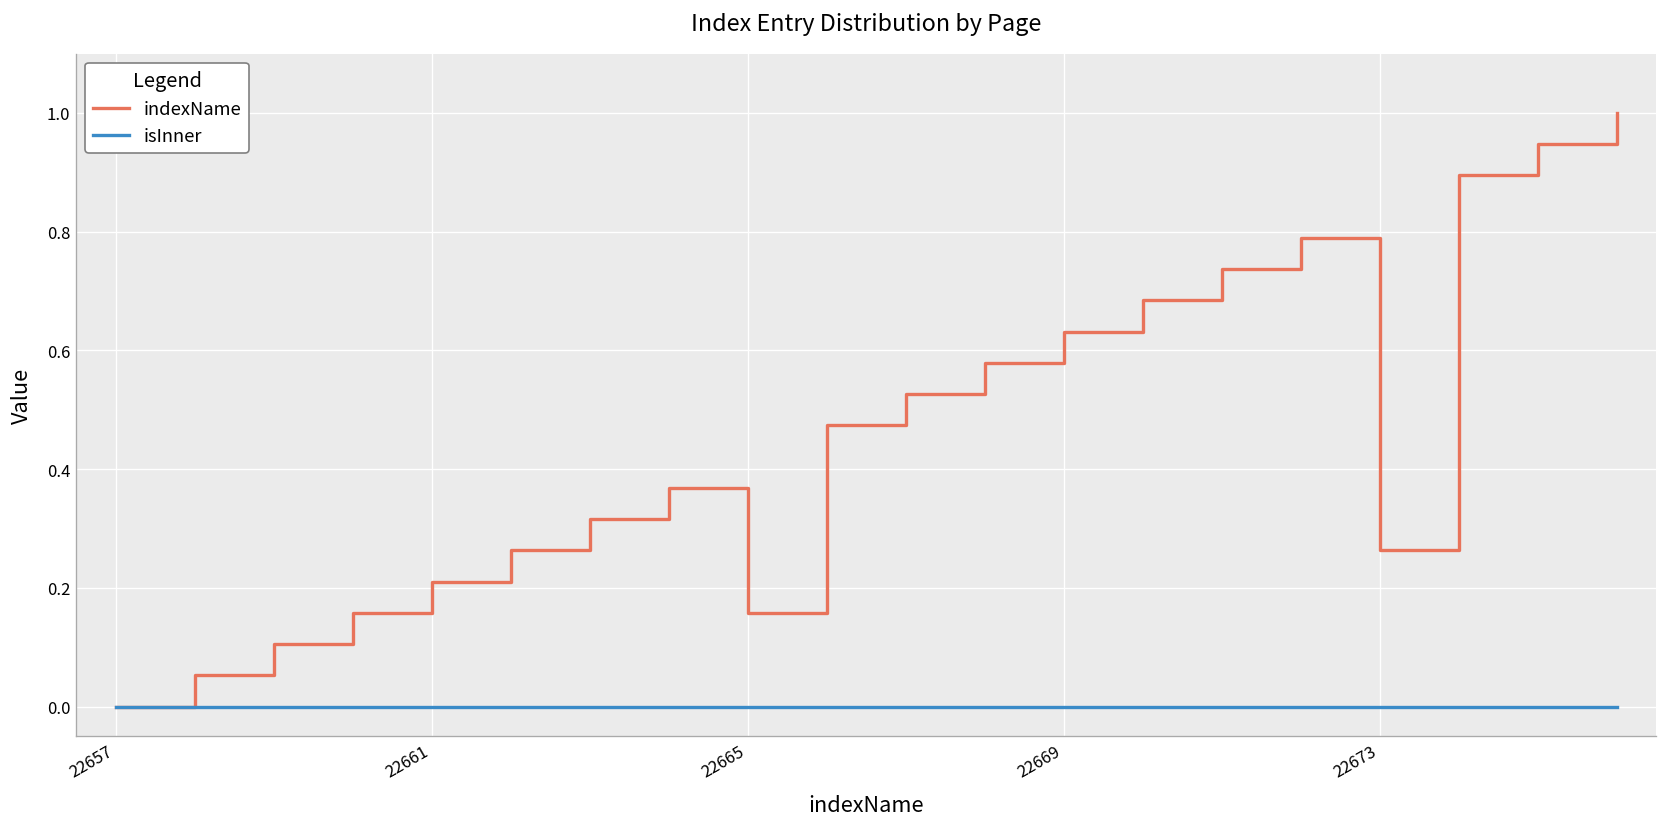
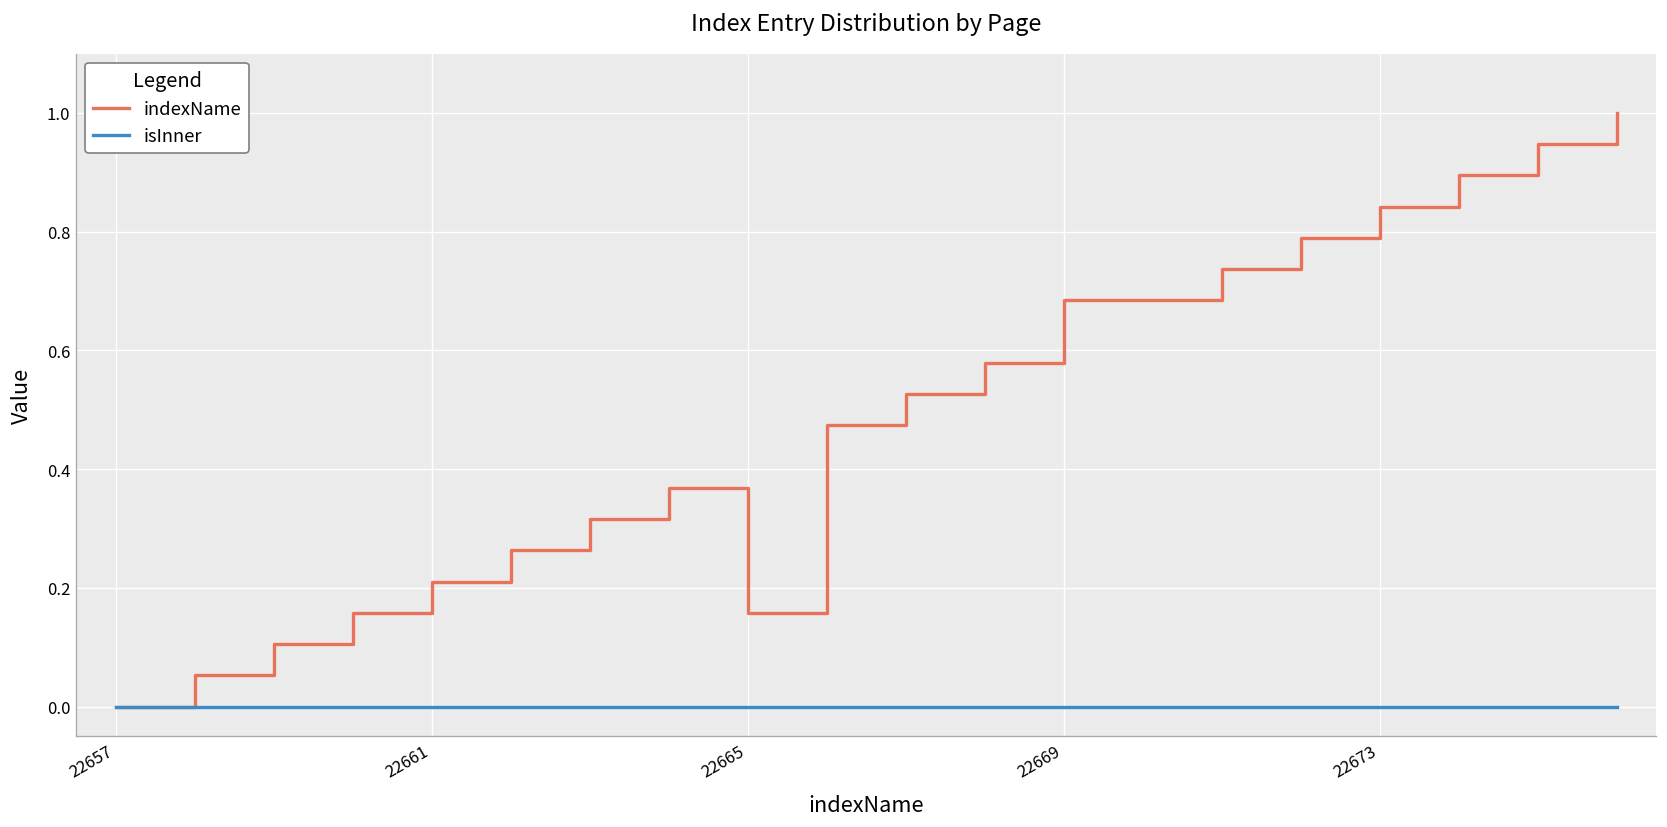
  {
    "indexName": {
      "22661": 0.21,
      "22665": 0.16,
-     "22669": 0.63,
-     "22673": 0.26
+     "22669": 0.68,
+     "22673": 0.84
    },
    "isInner": {
      "22661": 0.00,
      "22665": 0.00,
      "22669": 0.00,
      "22673": 0.00
    }
  }
